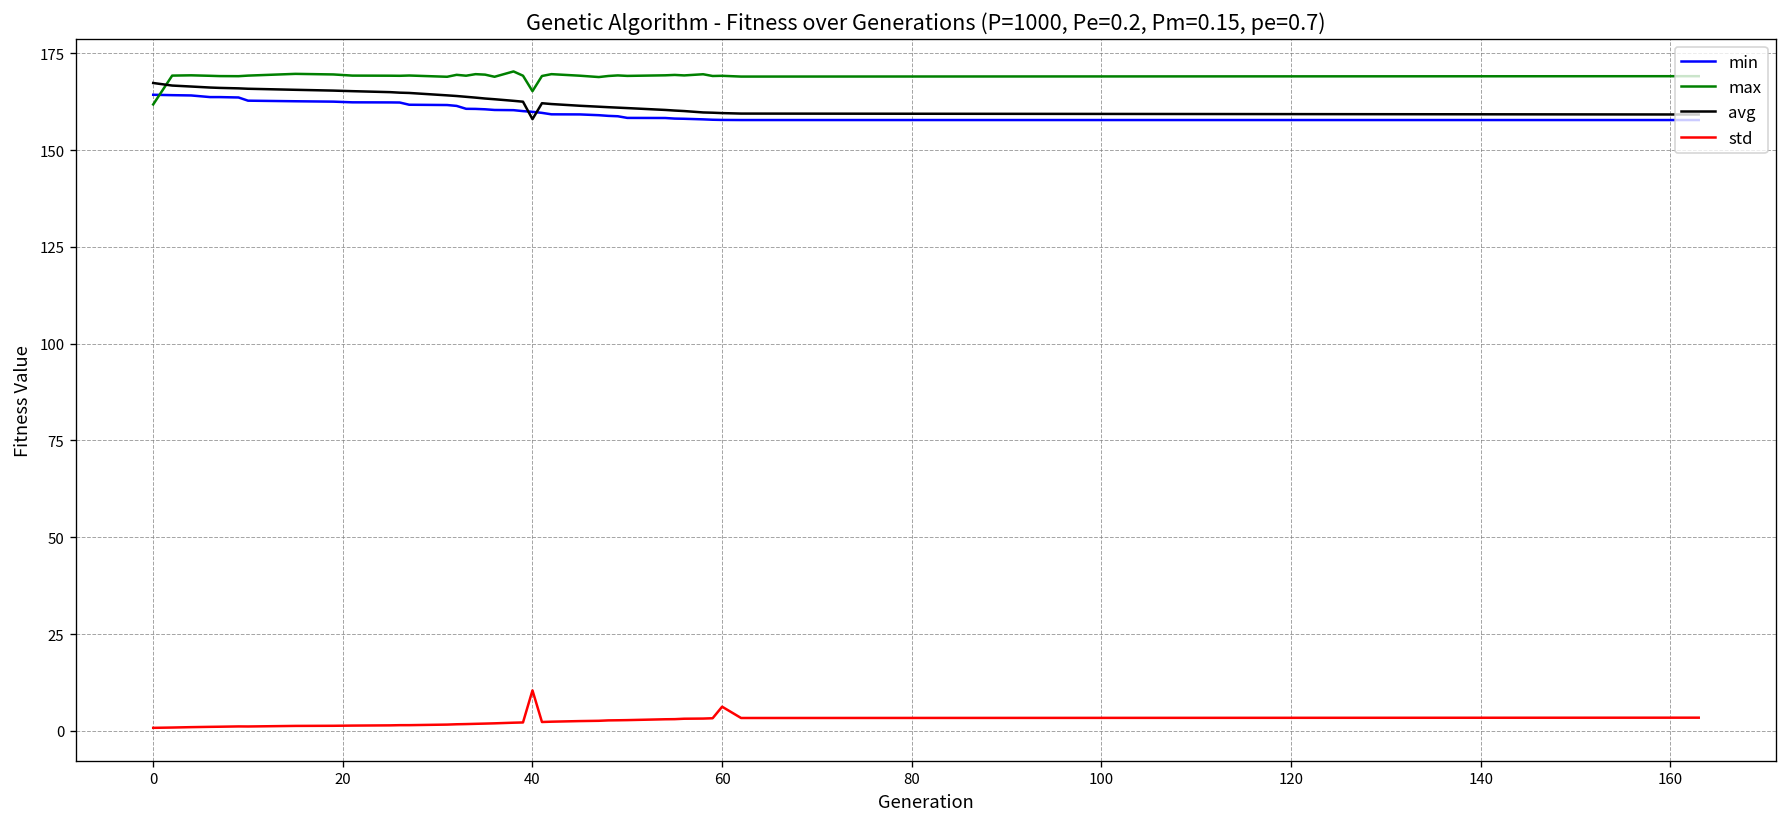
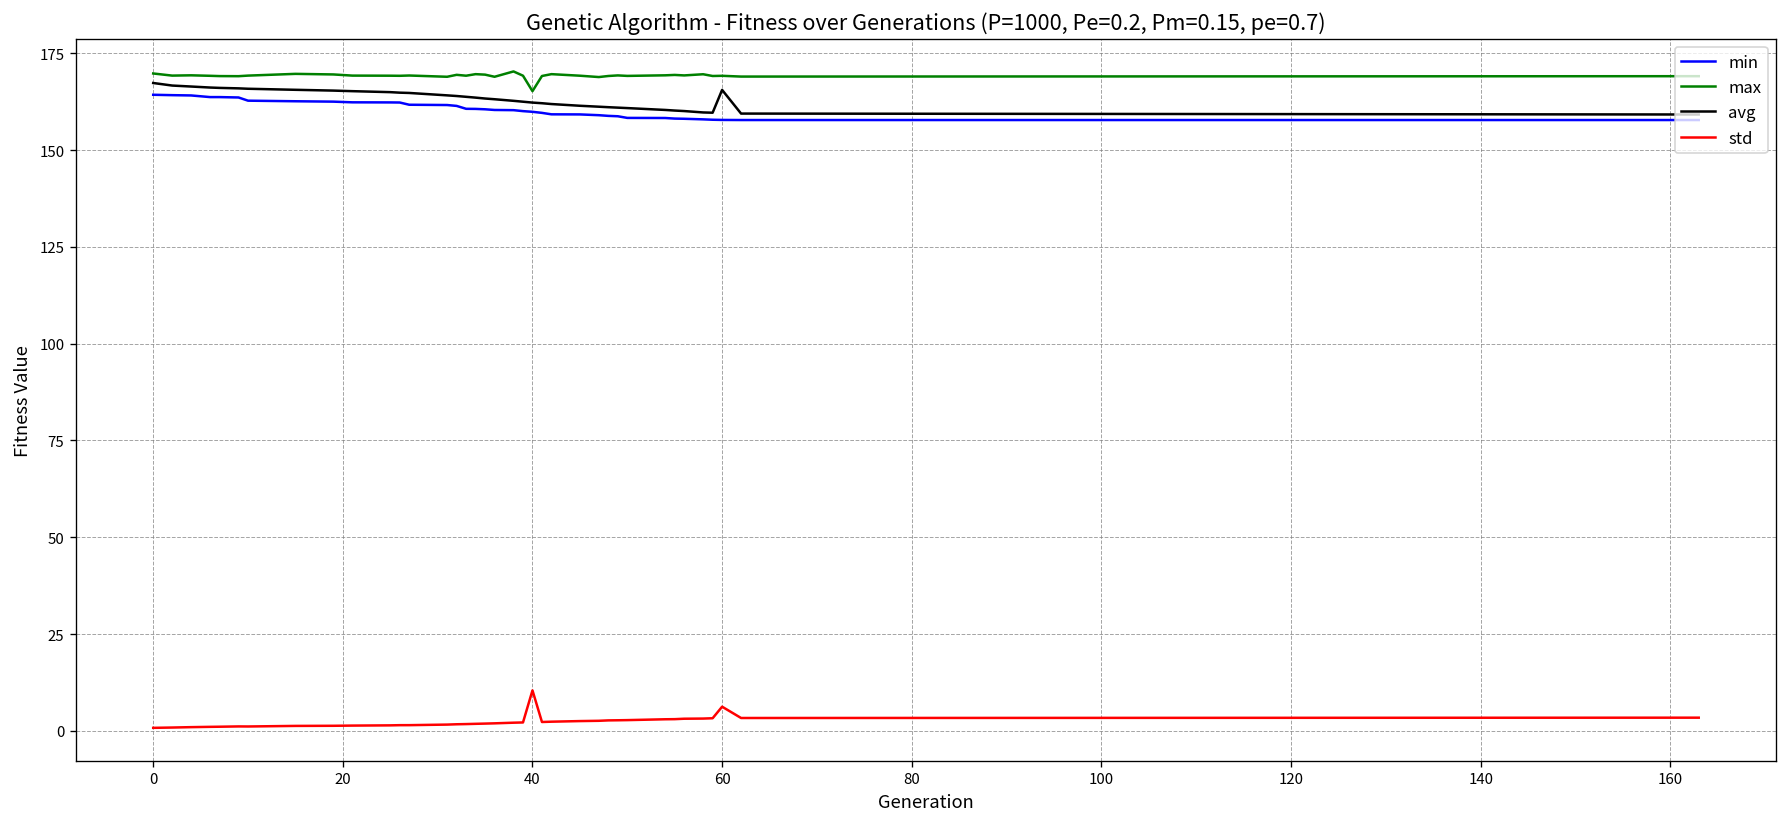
  {
    "min": {
      "0": 164,
      "40": 160,
      "60": 158
    },
    "max": {
-     "0": 162,
+     "0": 170,
      "40": 165,
      "60": 169
    },
    "avg": {
      "0": 167,
-     "40": 158,
-     "60": 160
+     "40": 162,
+     "60": 166
    },
    "std": {
      "0": 1,
      "40": 10,
      "60": 6
    }
  }
